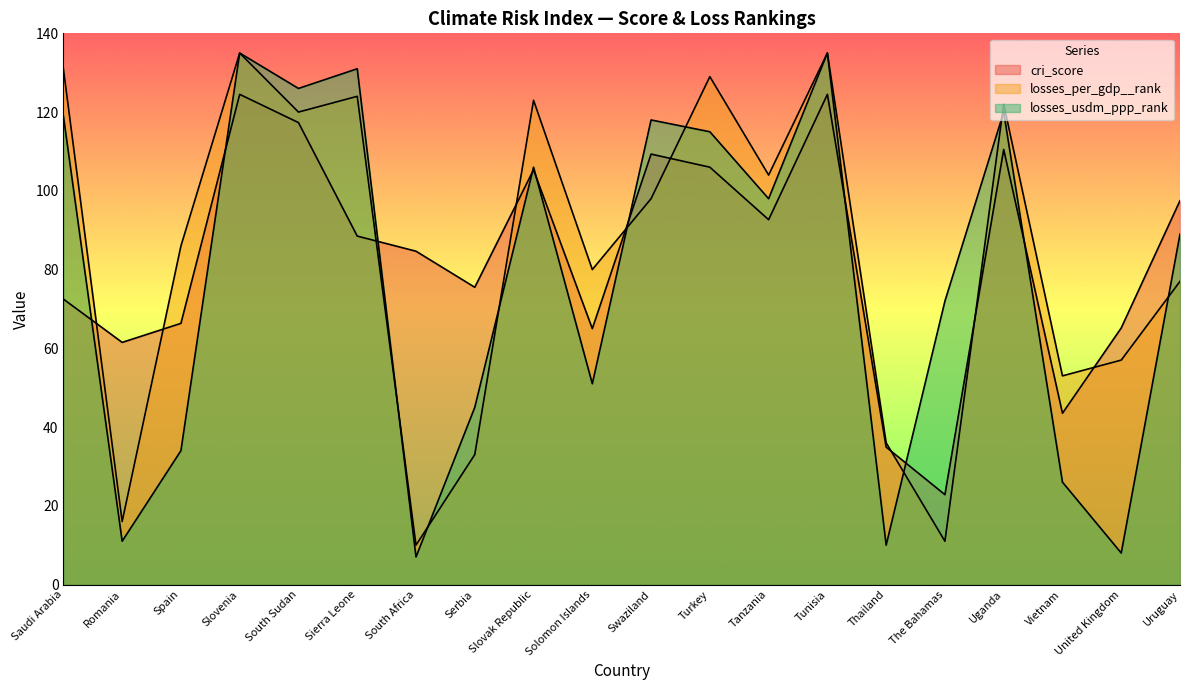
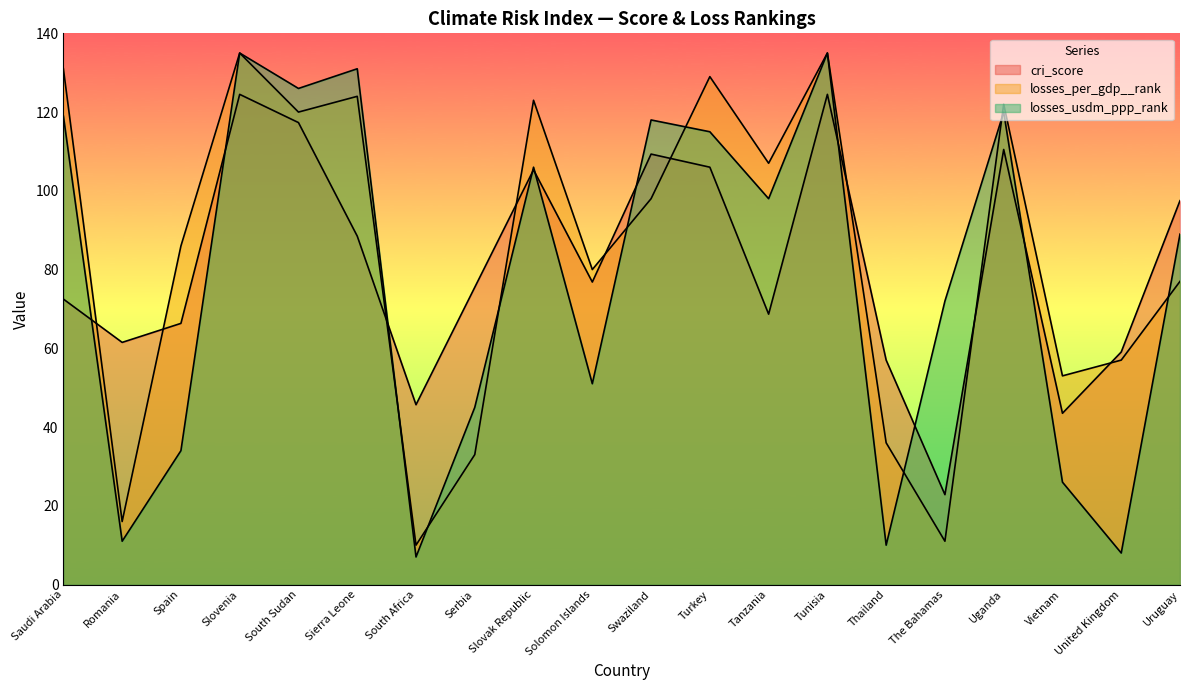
  {
    "cri_score": {
      "Saudi Arabia": 73,
      "Romania": 62,
      "Spain": 66,
      "Slovenia": 125,
      "South Sudan": 117,
      "Sierra Leone": 89,
-     "South Africa": 85,
+     "South Africa": 46,
      "Serbia": 76,
      "Slovak Republic": 105,
-     "Solomon Islands": 65,
+     "Solomon Islands": 77,
      "Swaziland": 109,
      "Turkey": 106,
-     "Tanzania": 93,
+     "Tanzania": 69,
      "Tunisia": 125,
-     "Thailand": 35,
+     "Thailand": 57,
      "The Bahamas": 23,
      "Uganda": 111,
      "Vietnam": 44,
-     "United Kingdom": 65,
+     "United Kingdom": 59,
      "Uruguay": 98
    },
    "losses_per_gdp__rank": {
      "Saudi Arabia": 131,
      "Romania": 16,
      "Spain": 86,
      "South Sudan": 120,
      "Sierra Leone": 124,
      "South Africa": 10,
      "Serbia": 33,
      "Slovak Republic": 123,
      "Solomon Islands": 80,
      "Swaziland": 98,
      "Turkey": 129,
-     "Tanzania": 104,
+     "Tanzania": 107,
      "Thailand": 36,
      "The Bahamas": 11,
      "Vietnam": 53,
      "United Kingdom": 57,
      "Uruguay": 77
    },
    "losses_usdm_ppp_rank": {
      "Saudi Arabia": 119,
      "Romania": 11,
      "Spain": 34,
      "South Sudan": 126,
      "Sierra Leone": 131,
      "South Africa": 7,
      "Serbia": 45,
      "Slovak Republic": 106,
      "Solomon Islands": 51,
      "Swaziland": 118,
      "Turkey": 115,
      "Tanzania": 98,
      "Thailand": 10,
      "The Bahamas": 72,
      "Vietnam": 26,
      "United Kingdom": 8,
      "Uruguay": 89
    }
  }
